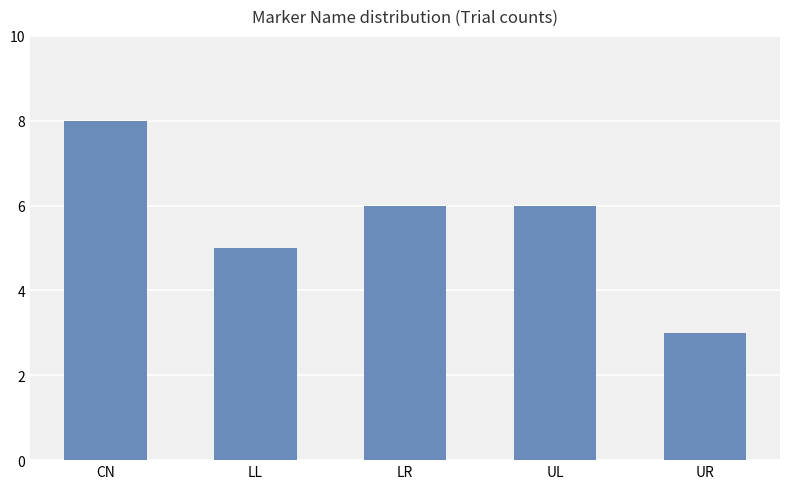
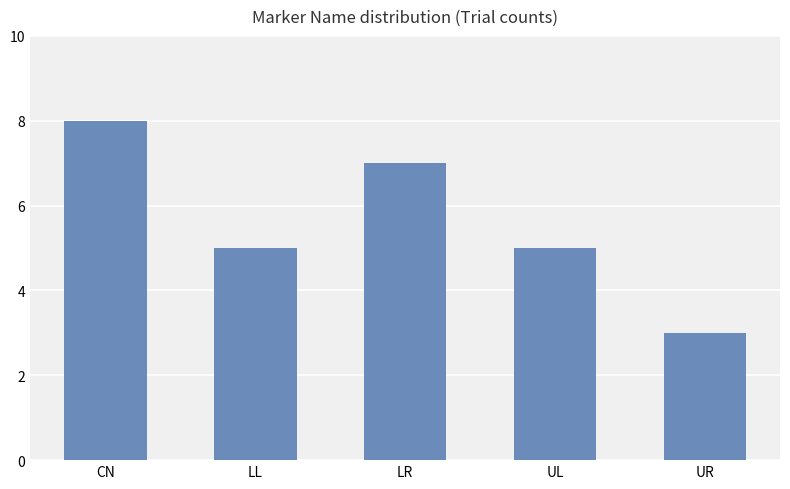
  {
    "CN": 8,
    "LL": 5,
-   "LR": 6,
-   "UL": 6,
+   "LR": 7,
+   "UL": 5,
    "UR": 3
  }
